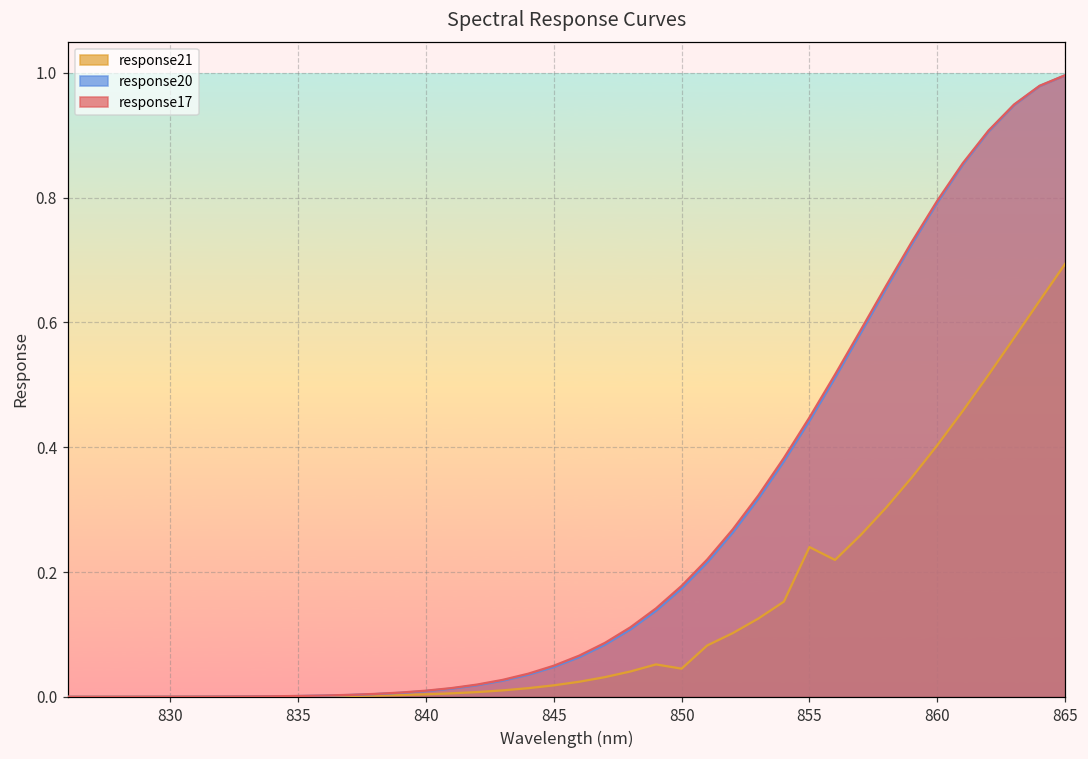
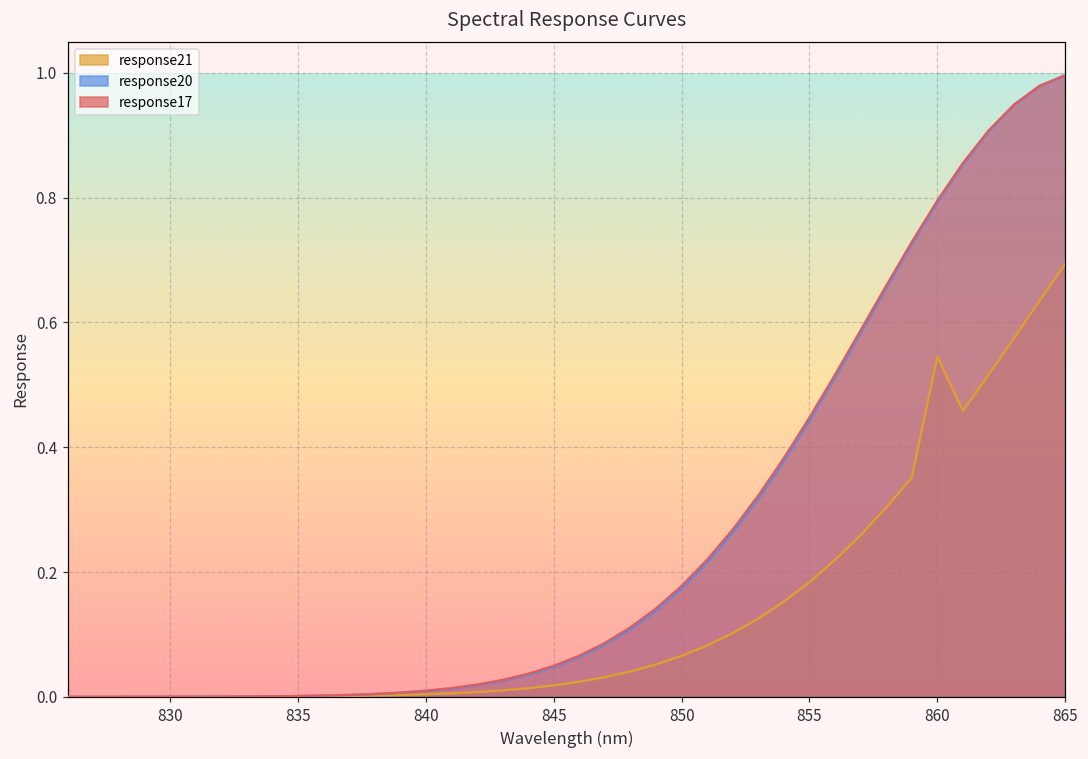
  {
    "response21": {
      "840": 0.00,
      "845": 0.02,
-     "850": 0.05,
-     "855": 0.24,
-     "860": 0.40,
+     "850": 0.07,
+     "855": 0.18,
+     "860": 0.55,
      "865": 0.69
    },
    "response20": {
      "855": 0.44
    },
    "response17": {
      "855": 0.45
    }
  }
